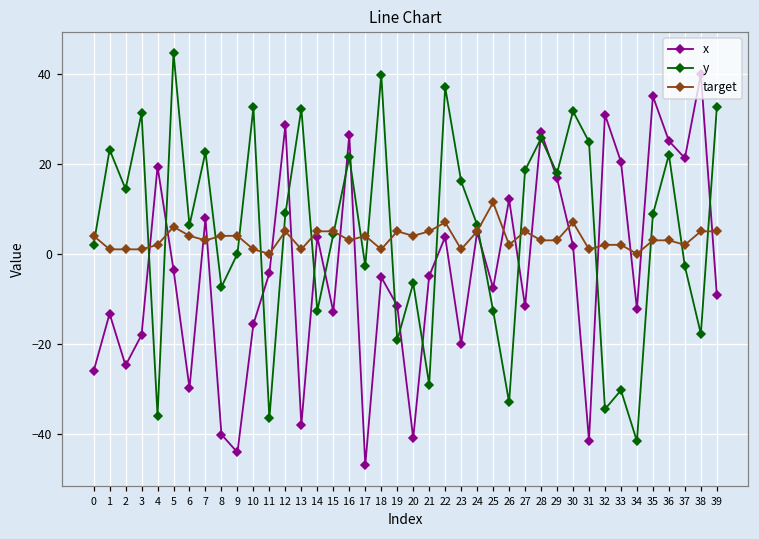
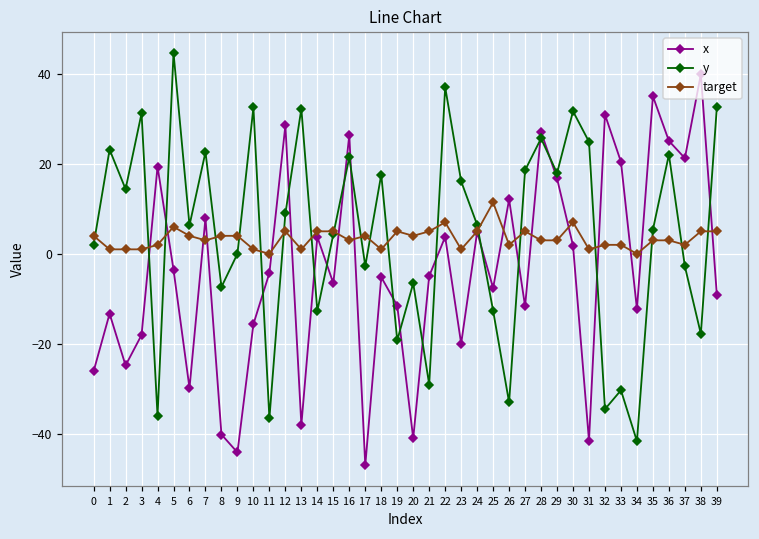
  {
    "x": {
      "0": -26,
      "1": -13,
      "2": -25,
      "3": -18,
      "4": 19,
      "5": -4,
      "6": -30,
      "7": 8,
      "8": -40,
      "9": -44,
      "10": -16,
      "11": -4,
      "12": 29,
      "13": -38,
      "14": 4,
-     "15": -13,
+     "15": -7,
      "16": 26,
      "17": -47,
      "18": -5,
      "19": -12,
      "20": -41,
      "21": -5,
      "22": 4,
      "23": -20,
      "25": -8,
      "26": 12,
      "27": -12,
      "28": 27,
      "29": 17,
      "30": 2,
      "31": -42,
      "32": 31,
      "33": 20,
      "34": -12,
      "35": 35,
      "36": 25,
      "37": 21,
      "39": -9
    },
    "y": {
      "0": 2,
      "1": 23,
      "2": 14,
      "3": 31,
      "4": -36,
      "5": 45,
      "6": 6,
      "7": 23,
      "8": -7,
      "9": 0,
      "10": 33,
      "11": -37,
      "12": 9,
      "13": 32,
      "14": -13,
      "15": 4,
      "16": 21,
      "17": -3,
-     "18": 40,
+     "18": 18,
      "19": -19,
      "20": -7,
      "21": -29,
      "22": 37,
      "23": 16,
      "24": 6,
      "25": -13,
      "26": -33,
      "27": 19,
      "28": 26,
      "29": 18,
      "30": 32,
      "31": 25,
      "32": -34,
      "33": -30,
      "34": -42,
-     "35": 9,
+     "35": 5,
      "36": 22,
      "37": -3,
      "38": -18,
      "39": 33
    },
    "target": {
      "0": 4,
      "1": 1,
      "2": 1,
      "3": 1,
      "4": 2,
      "5": 6,
      "6": 4,
      "7": 3,
      "8": 4,
      "9": 4,
      "10": 1,
      "11": 0,
      "12": 5,
      "13": 1,
      "14": 5,
      "15": 5,
      "16": 3,
      "17": 4,
      "18": 1,
      "19": 5,
      "20": 4,
      "21": 5,
      "22": 7,
      "23": 1,
      "25": 11,
      "26": 2,
      "27": 5,
      "28": 3,
      "29": 3,
      "30": 7,
      "31": 1,
      "32": 2,
      "33": 2,
      "34": 0,
      "35": 3,
      "36": 3,
      "37": 2,
      "38": 5,
      "39": 5
    }
  }
